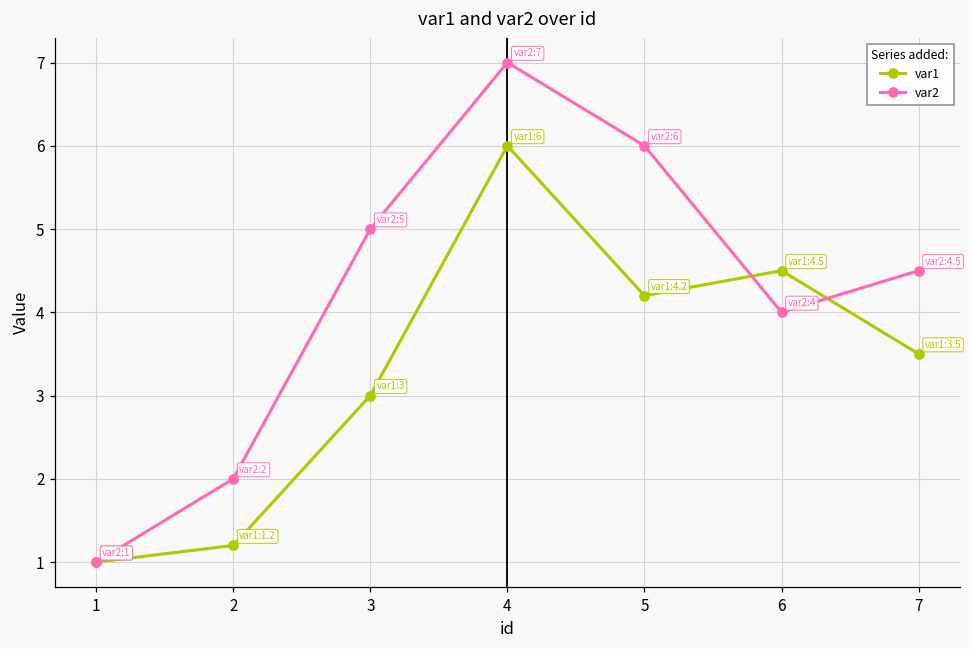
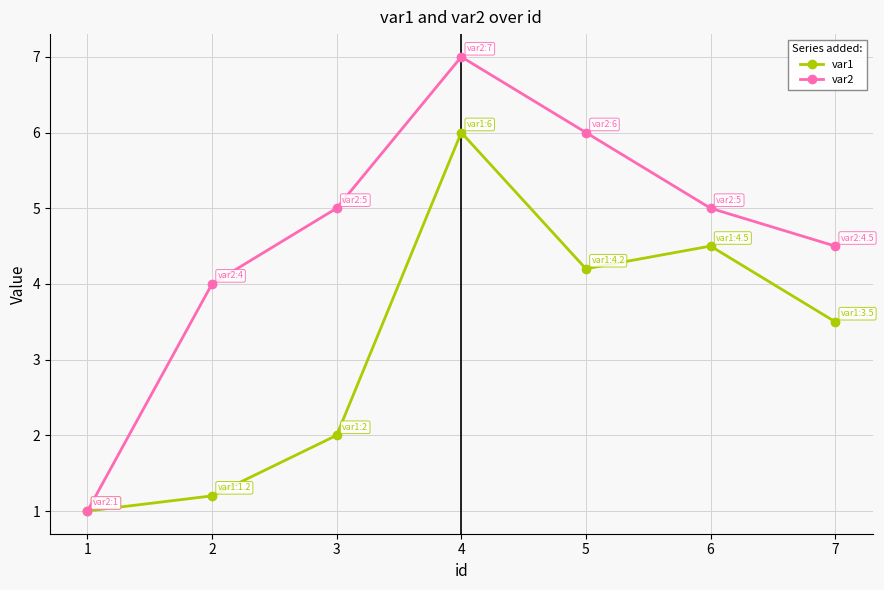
  {
    "var1": {
-     "3": 3
+     "3": 2
    },
    "var2": {
-     "2": 2,
-     "6": 4
+     "2": 4,
+     "6": 5
    }
  }
